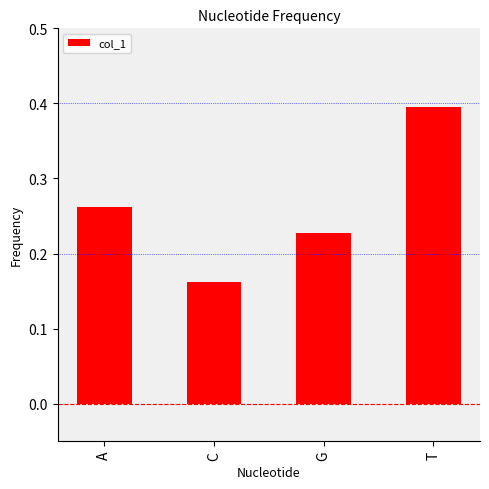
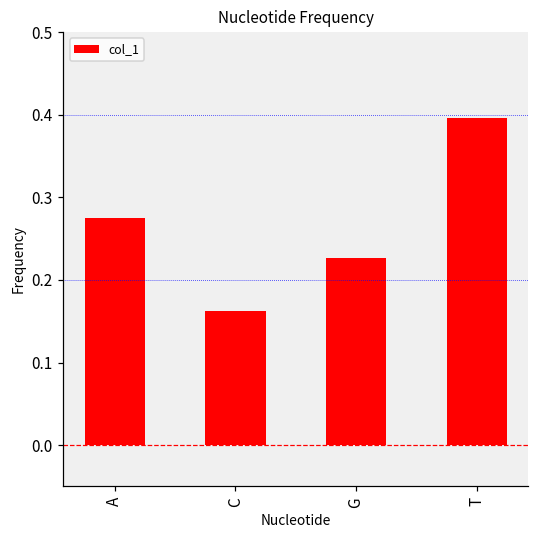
  {
-   "A": 0.26,
+   "A": 0.28,
    "C": 0.16,
    "G": 0.23,
    "T": 0.40
  }
